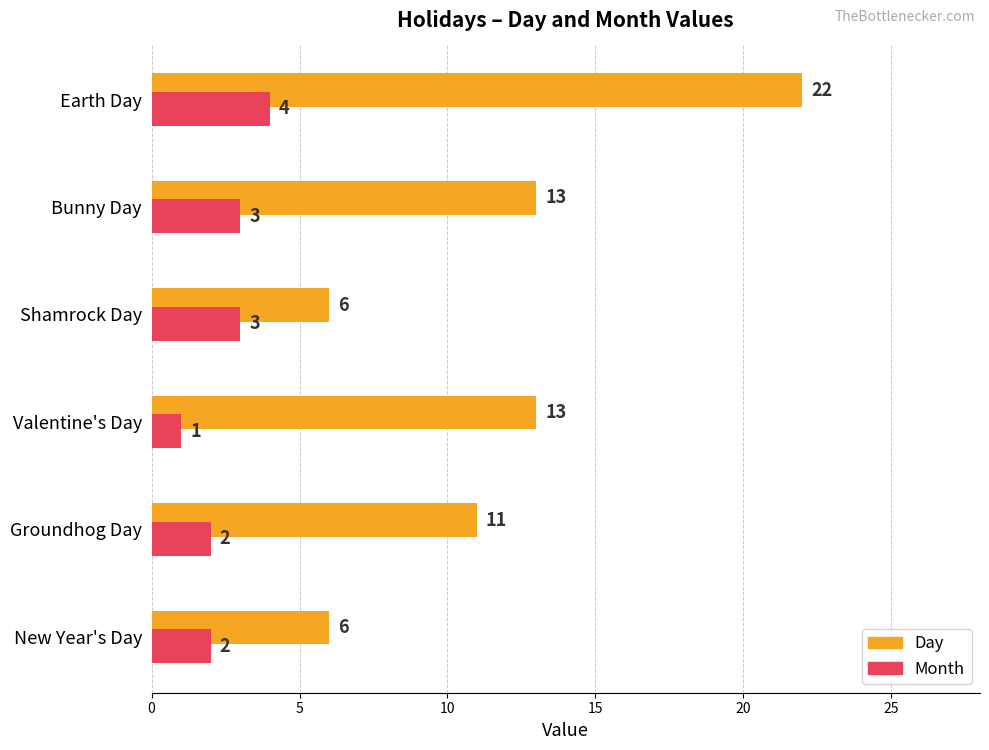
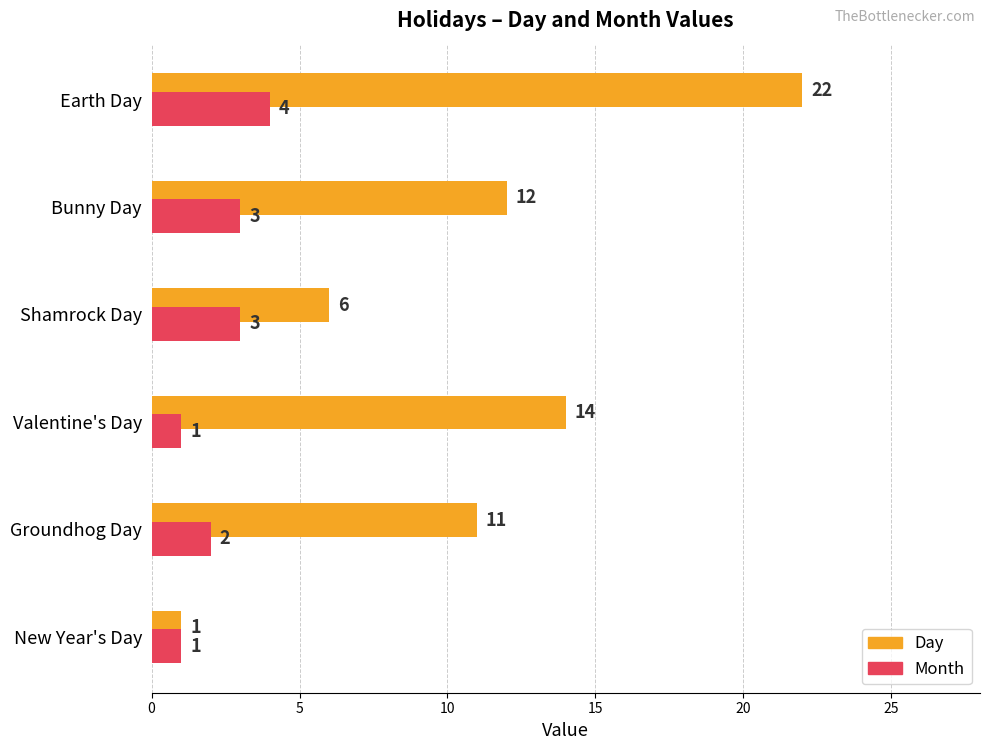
  {
    "Day": {
      "Earth Day": 22,
-     "Bunny Day": 13,
+     "Bunny Day": 12,
      "Shamrock Day": 6,
-     "Valentine's Day": 13,
+     "Valentine's Day": 14,
      "Groundhog Day": 11,
-     "New Year's Day": 6
+     "New Year's Day": 1
    },
    "Month": {
      "Earth Day": 4,
      "Bunny Day": 3,
      "Shamrock Day": 3,
      "Valentine's Day": 1,
      "Groundhog Day": 2,
-     "New Year's Day": 2
+     "New Year's Day": 1
    }
  }
